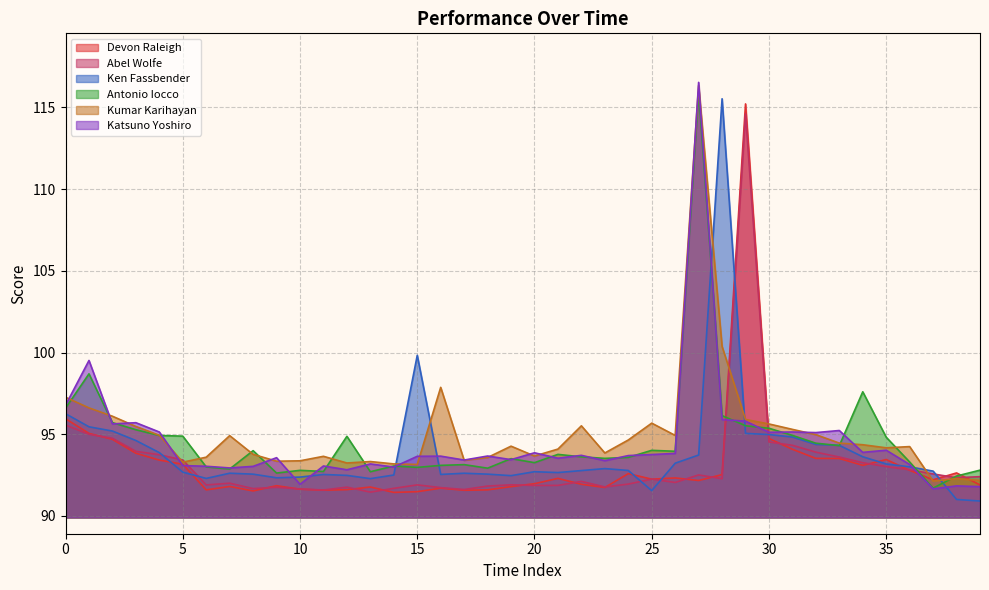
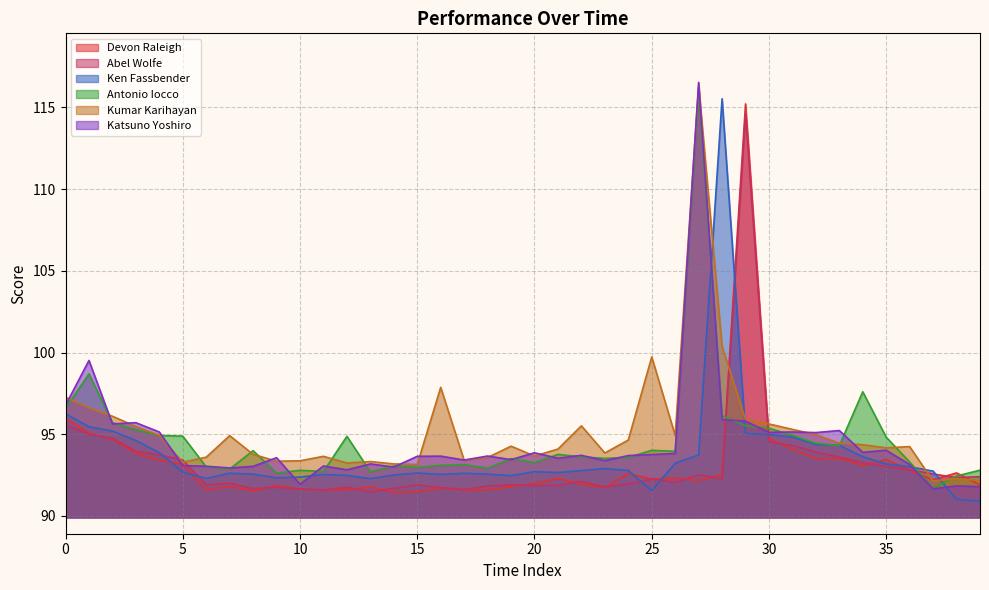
  {
    "Ken Fassbender": {
      "0": 96.3,
      "5": 92.7,
      "10": 92.4,
-     "15": 99.8,
+     "15": 92.6,
      "20": 92.7,
      "25": 91.6,
      "35": 93.2
    },
    "Antonio Iocco": {
      "0": 96.6,
      "5": 94.9,
      "10": 92.8,
      "15": 93.0,
      "20": 93.3,
      "25": 94.0,
      "30": 95.4,
      "35": 94.8
    },
    "Kumar Karihayan": {
      "0": 97.3,
      "10": 93.4,
      "15": 93.2,
      "20": 93.7,
-     "25": 95.7,
+     "25": 99.7,
      "30": 95.6
    },
    "Katsuno Yoshiro": {
      "0": 96.8,
      "10": 91.9,
      "15": 93.7,
      "20": 93.9,
      "25": 93.8
    }
  }
